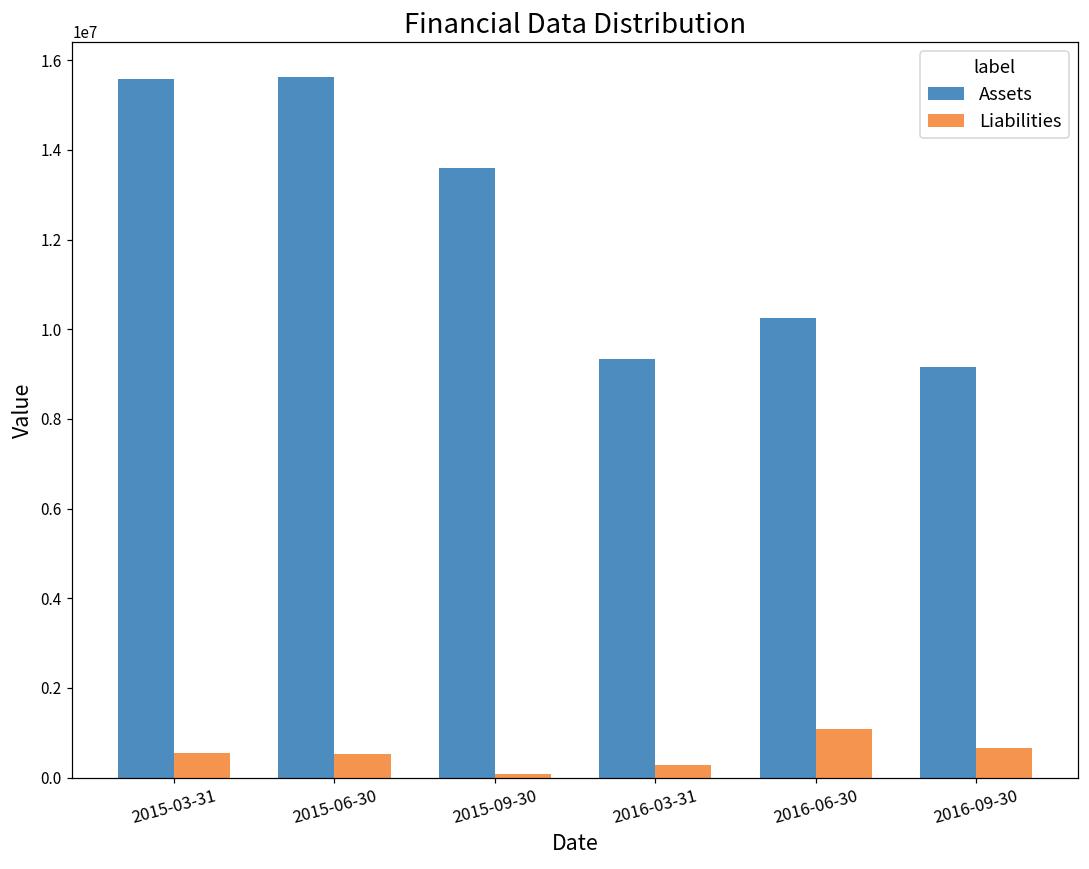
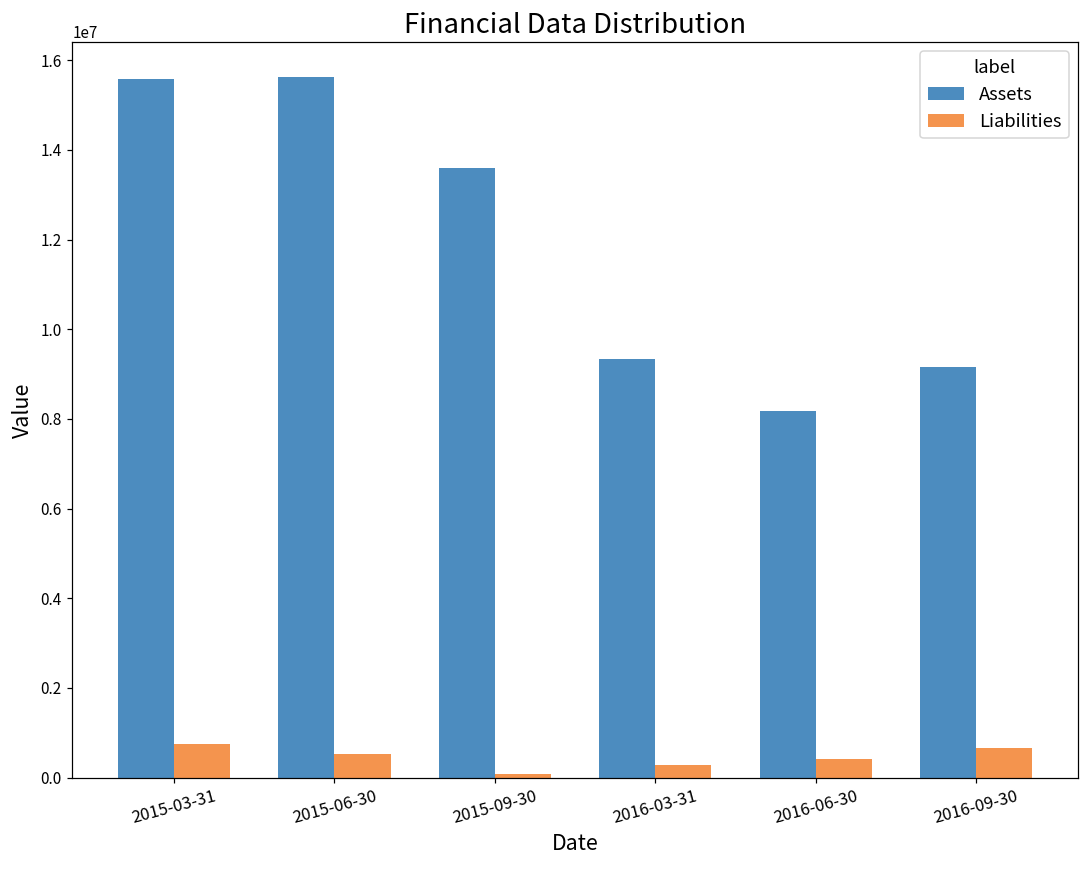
  {
    "Assets": {
      "2015-03-31": 15600000,
      "2015-06-30": 15600000,
      "2015-09-30": 13600000,
      "2016-03-31": 9300000,
-     "2016-06-30": 10300000,
+     "2016-06-30": 8200000,
      "2016-09-30": 9200000
    },
    "Liabilities": {
-     "2015-03-31": 600000,
+     "2015-03-31": 800000,
      "2015-06-30": 500000,
      "2015-09-30": 100000,
      "2016-03-31": 300000,
-     "2016-06-30": 1100000,
+     "2016-06-30": 400000,
      "2016-09-30": 700000
    }
  }
